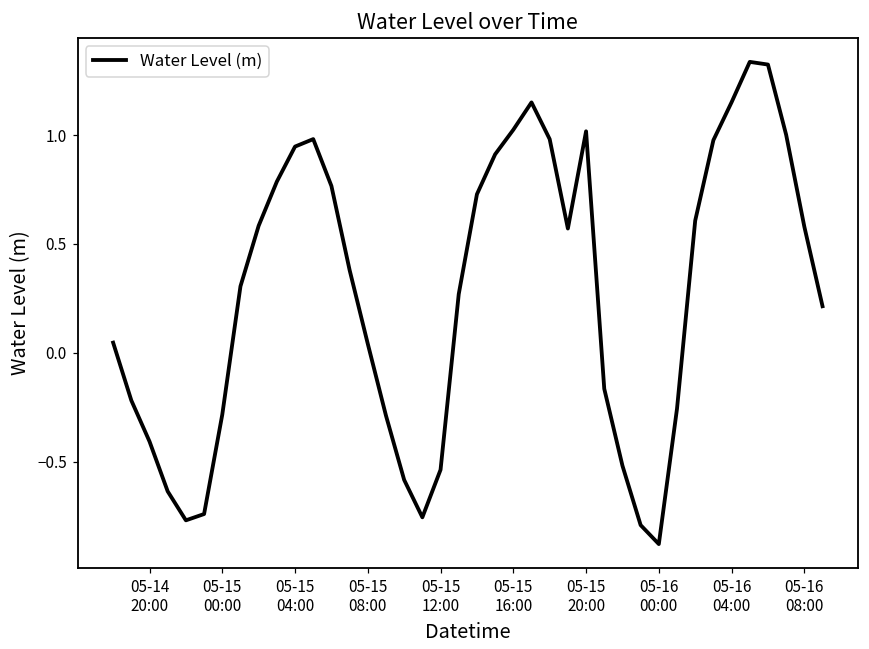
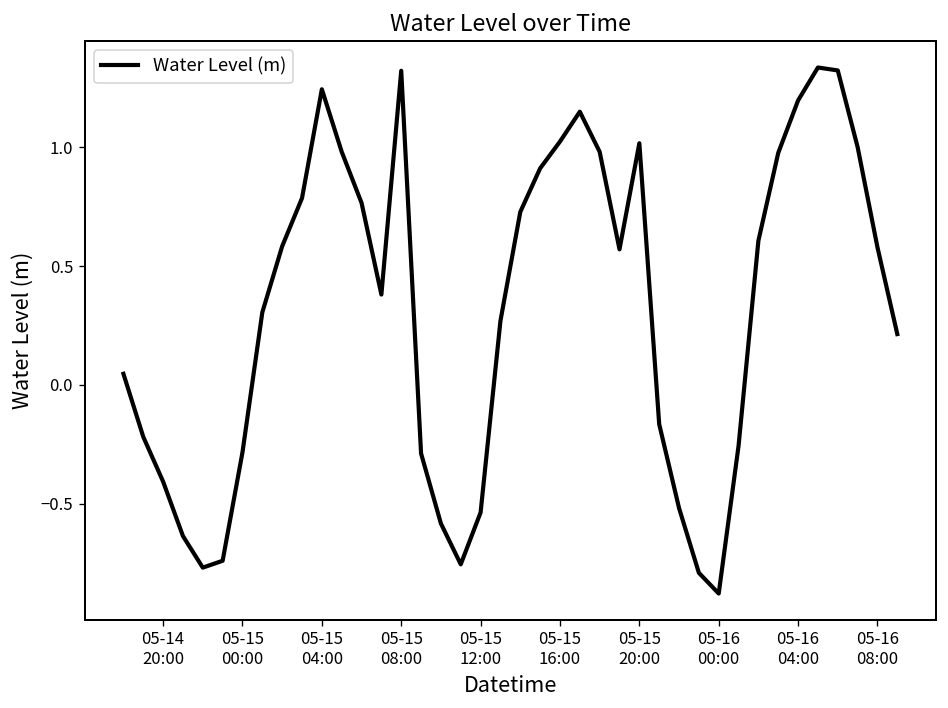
  {
    "05-14 20:00": -0.41,
    "05-15 00:00": -0.28,
-   "05-15 04:00": 0.95,
-   "05-15 08:00": 0.04,
+   "05-15 04:00": 1.24,
+   "05-15 08:00": 1.32,
    "05-15 12:00": -0.54,
    "05-15 16:00": 1.02,
    "05-15 20:00": 1.02,
    "05-16 00:00": -0.88,
-   "05-16 04:00": 1.15,
+   "05-16 04:00": 1.20,
    "05-16 08:00": 0.58
  }
